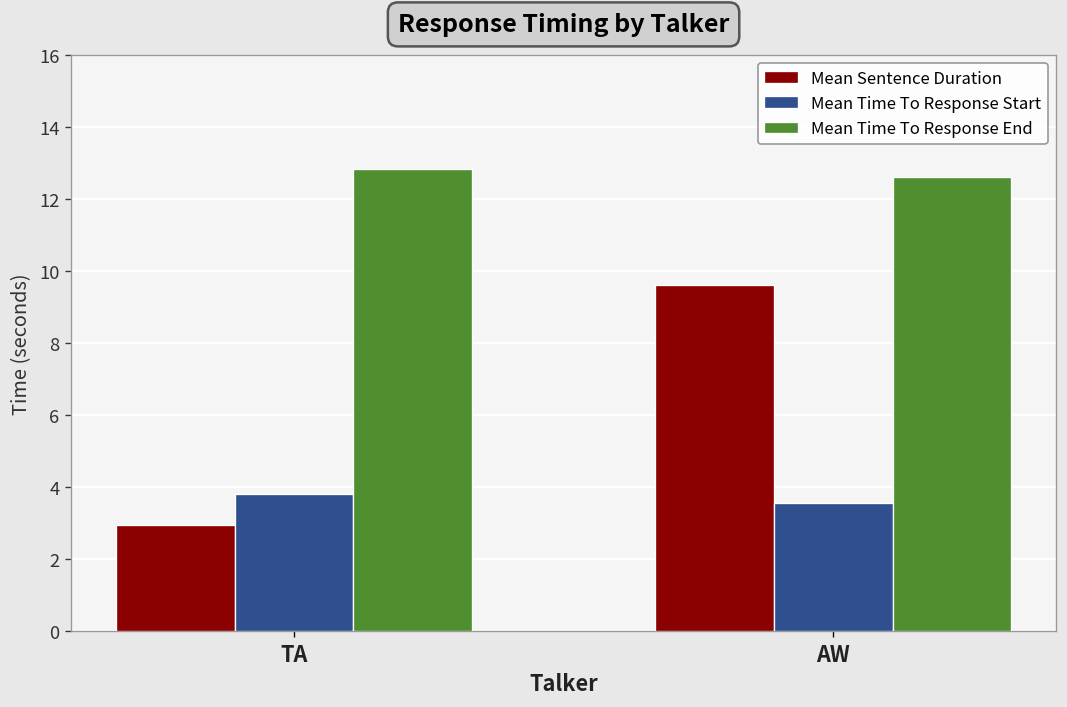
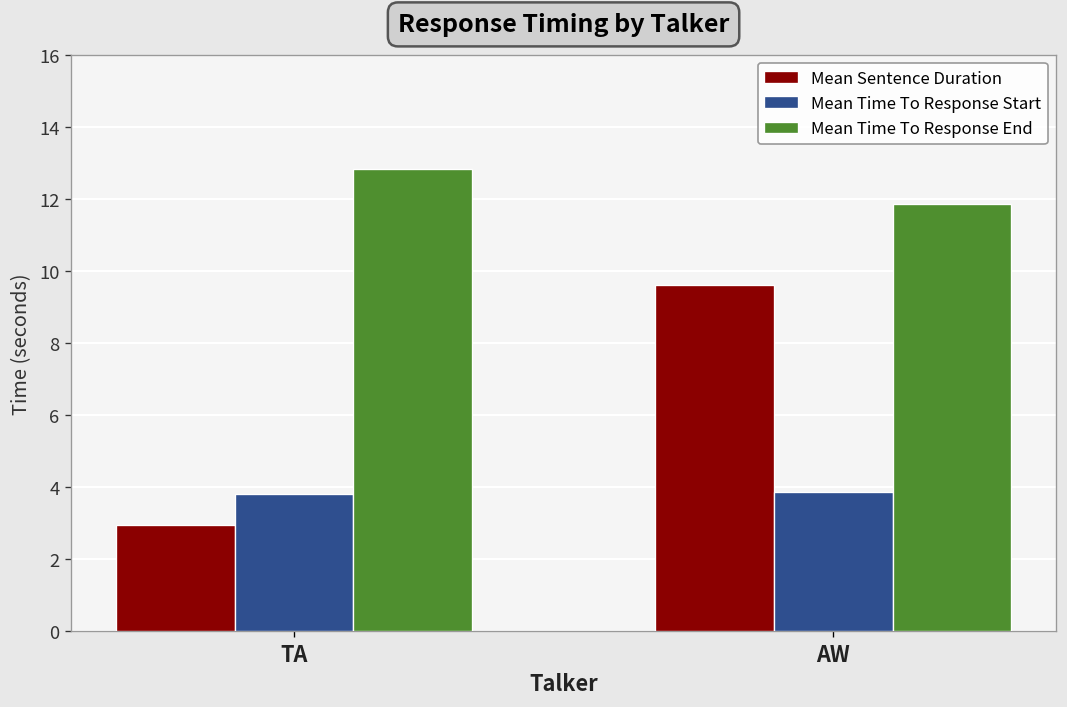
  {
    "Mean Sentence Duration": {
      "TA": 2.9,
      "AW": 9.6
    },
    "Mean Time To Response Start": {
      "TA": 3.8,
-     "AW": 3.6
+     "AW": 3.9
    },
    "Mean Time To Response End": {
      "TA": 12.8,
-     "AW": 12.6
+     "AW": 11.9
    }
  }
